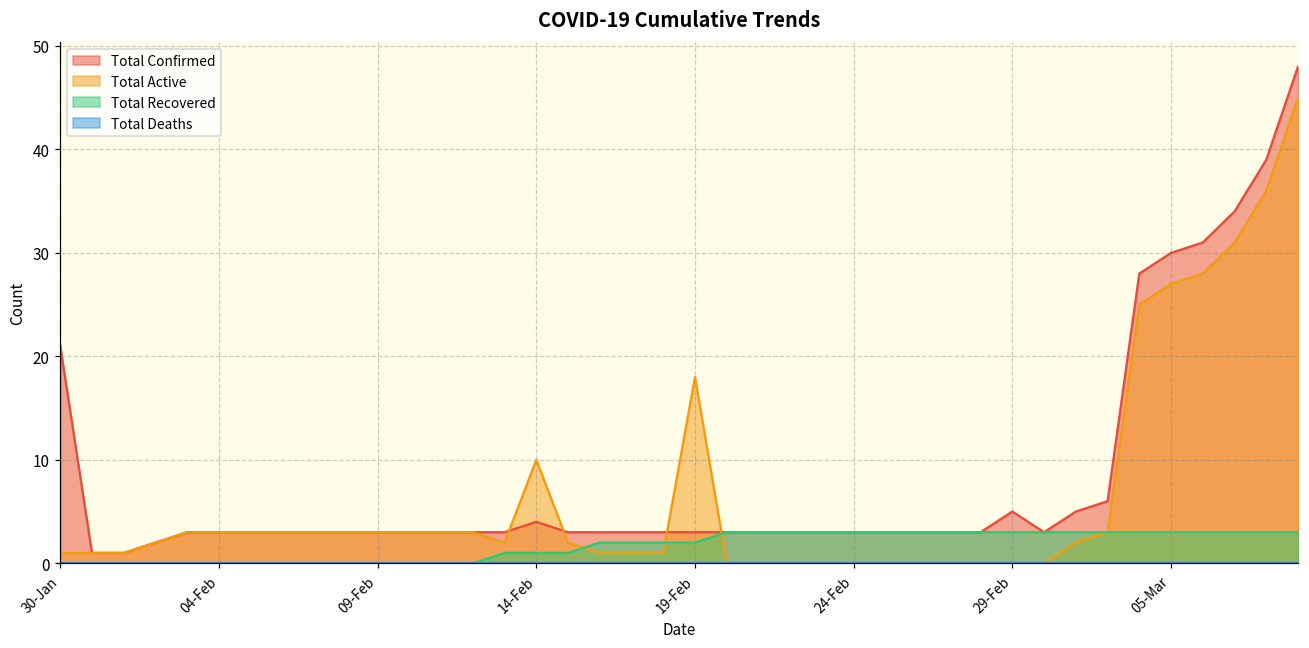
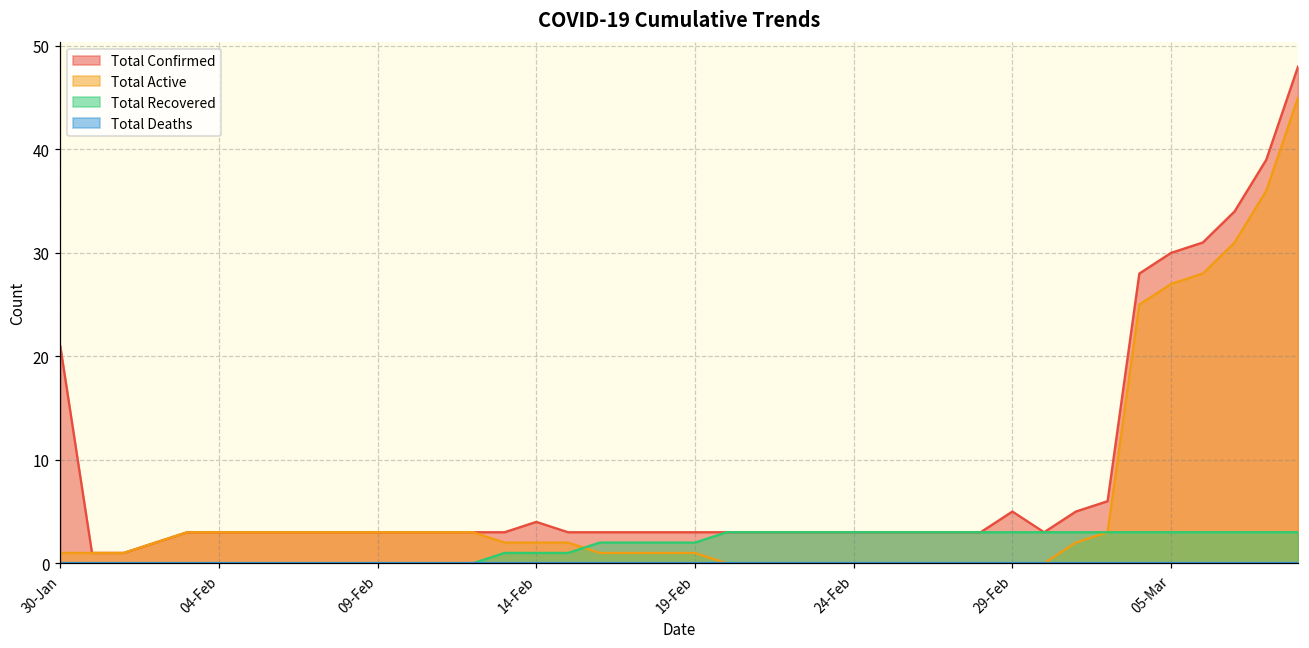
  {
    "Total Confirmed": {
      "30-Jan": 21,
      "14-Feb": 4,
      "19-Feb": 3,
      "29-Feb": 5,
      "05-Mar": 30
    },
    "Total Active": {
      "30-Jan": 1,
-     "14-Feb": 10,
-     "19-Feb": 18,
+     "14-Feb": 2,
+     "19-Feb": 1,
      "05-Mar": 27
    },
    "Total Recovered": {
      "14-Feb": 1,
      "19-Feb": 2,
      "29-Feb": 3,
      "05-Mar": 3
    },
    "Total Deaths": {
      "14-Feb": 0,
      "19-Feb": 0,
      "05-Mar": 0
    }
  }
